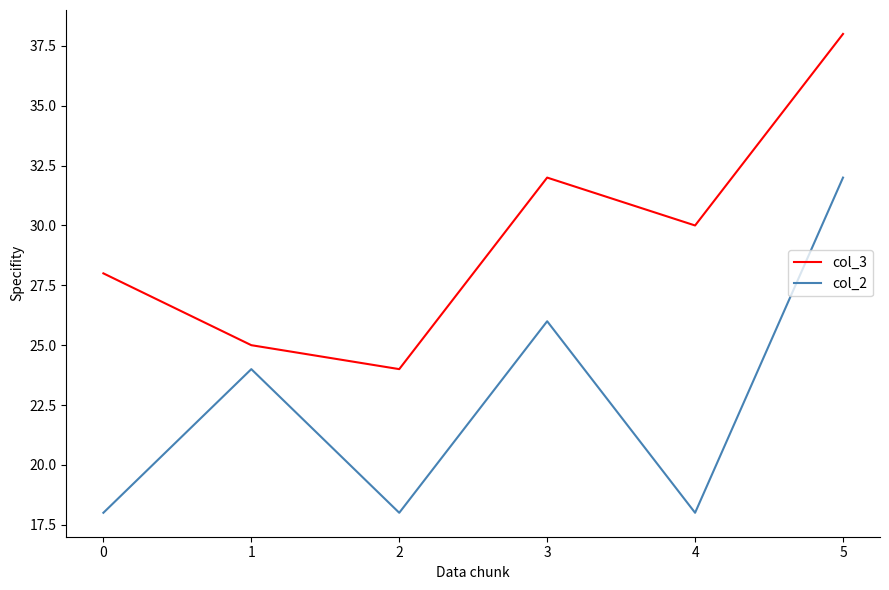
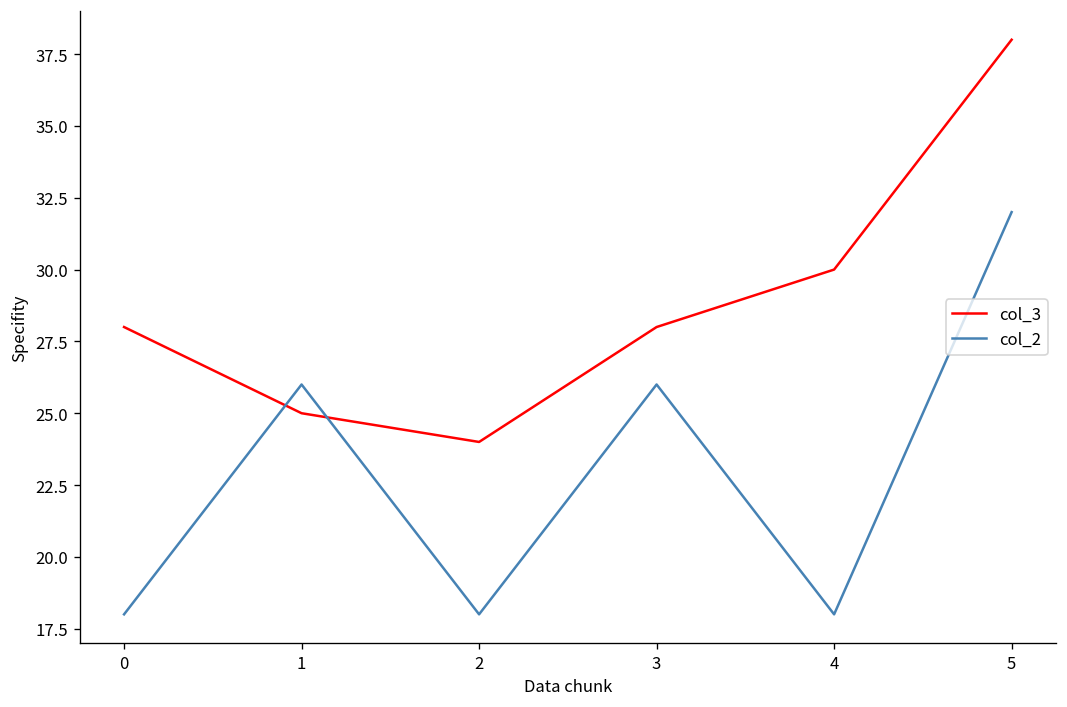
  {
    "col_3": {
      "0": 28,
      "1": 25,
      "2": 24,
-     "3": 32,
+     "3": 28,
      "4": 30,
      "5": 38
    },
    "col_2": {
      "0": 18,
-     "1": 24,
+     "1": 26,
      "2": 18,
      "3": 26,
      "4": 18,
      "5": 32
    }
  }
